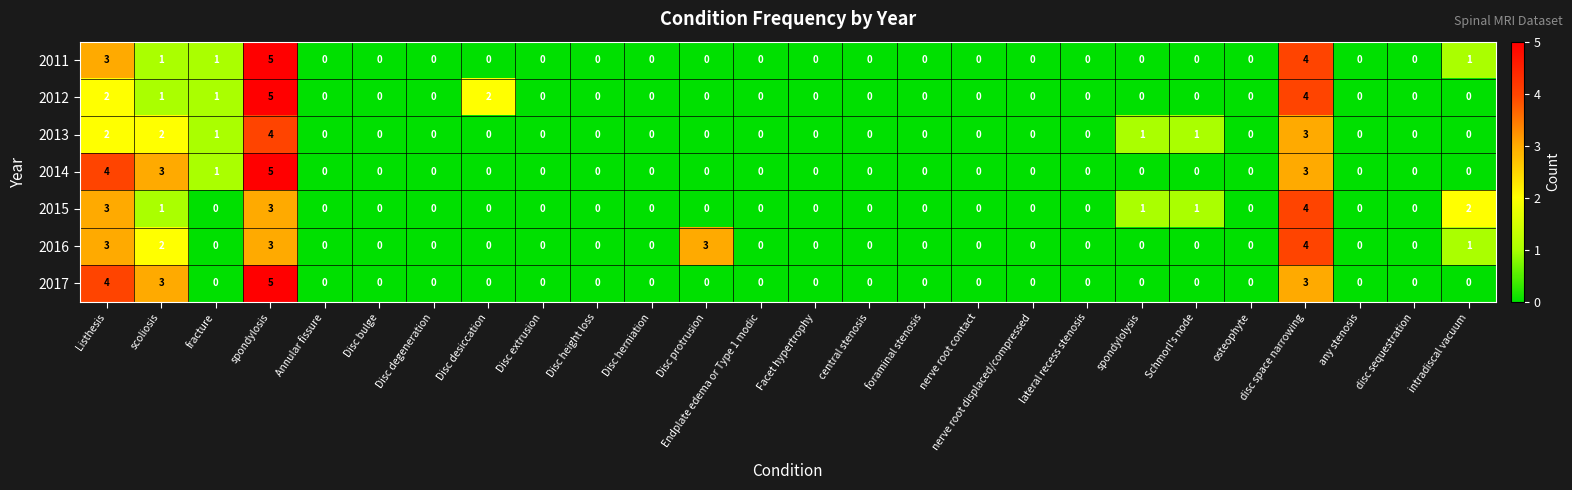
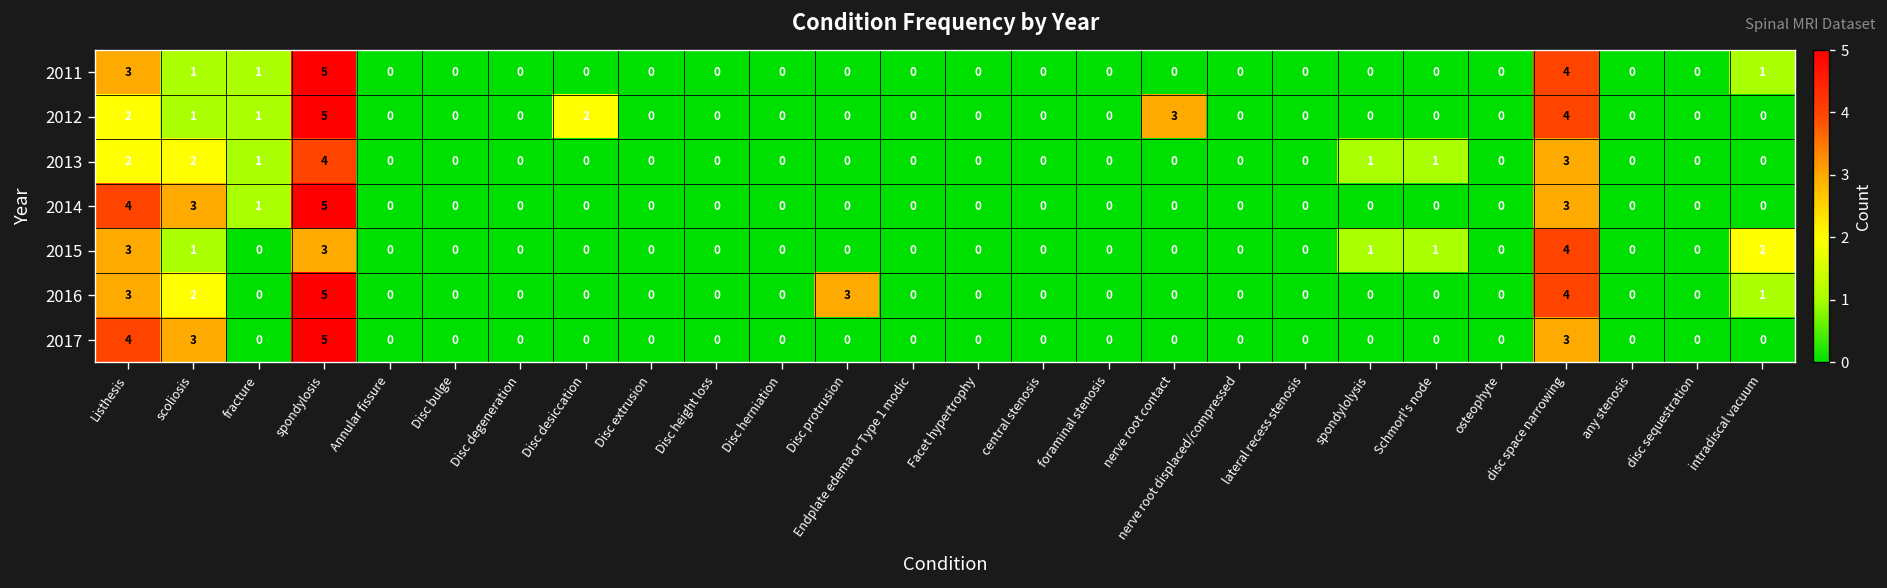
  {
    "2011": {
      "Listhesis": 3,
      "scoliosis": 1,
      "fracture": 1,
      "spondylosis": 5,
      "Annular fissure": 0,
      "Disc bulge": 0,
      "Disc degeneration": 0,
      "Disc desiccation": 0,
      "Disc extrusion": 0,
      "Disc height loss": 0,
      "Disc herniation": 0,
      "Disc protrusion": 0,
      "Endplate edema or Type 1 modic": 0,
      "Facet hypertrophy": 0,
      "central stenosis": 0,
      "foraminal stenosis": 0,
      "nerve root contact": 0,
      "nerve root displaced/compressed": 0,
      "lateral recess stenosis": 0,
      "spondylolysis": 0,
      "Schmorl's node": 0,
      "osteophyte": 0,
      "disc space narrowing": 4,
      "any stenosis": 0,
      "disc sequestration": 0,
      "intradiscal vacuum": 1
    },
    "2012": {
      "Listhesis": 2,
      "scoliosis": 1,
      "fracture": 1,
      "spondylosis": 5,
      "Annular fissure": 0,
      "Disc bulge": 0,
      "Disc degeneration": 0,
      "Disc desiccation": 2,
      "Disc extrusion": 0,
      "Disc height loss": 0,
      "Disc herniation": 0,
      "Disc protrusion": 0,
      "Endplate edema or Type 1 modic": 0,
      "Facet hypertrophy": 0,
      "central stenosis": 0,
      "foraminal stenosis": 0,
-     "nerve root contact": 0,
+     "nerve root contact": 3,
      "nerve root displaced/compressed": 0,
      "lateral recess stenosis": 0,
      "spondylolysis": 0,
      "Schmorl's node": 0,
      "osteophyte": 0,
      "disc space narrowing": 4,
      "any stenosis": 0,
      "disc sequestration": 0,
      "intradiscal vacuum": 0
    },
    "2013": {
      "Listhesis": 2,
      "scoliosis": 2,
      "fracture": 1,
      "spondylosis": 4,
      "Annular fissure": 0,
      "Disc bulge": 0,
      "Disc degeneration": 0,
      "Disc desiccation": 0,
      "Disc extrusion": 0,
      "Disc height loss": 0,
      "Disc herniation": 0,
      "Disc protrusion": 0,
      "Endplate edema or Type 1 modic": 0,
      "Facet hypertrophy": 0,
      "central stenosis": 0,
      "foraminal stenosis": 0,
      "nerve root contact": 0,
      "nerve root displaced/compressed": 0,
      "lateral recess stenosis": 0,
      "spondylolysis": 1,
      "Schmorl's node": 1,
      "osteophyte": 0,
      "disc space narrowing": 3,
      "any stenosis": 0,
      "disc sequestration": 0,
      "intradiscal vacuum": 0
    },
    "2014": {
      "Listhesis": 4,
      "scoliosis": 3,
      "fracture": 1,
      "spondylosis": 5,
      "Annular fissure": 0,
      "Disc bulge": 0,
      "Disc degeneration": 0,
      "Disc desiccation": 0,
      "Disc extrusion": 0,
      "Disc height loss": 0,
      "Disc herniation": 0,
      "Disc protrusion": 0,
      "Endplate edema or Type 1 modic": 0,
      "Facet hypertrophy": 0,
      "central stenosis": 0,
      "foraminal stenosis": 0,
      "nerve root contact": 0,
      "nerve root displaced/compressed": 0,
      "lateral recess stenosis": 0,
      "spondylolysis": 0,
      "Schmorl's node": 0,
      "osteophyte": 0,
      "disc space narrowing": 3,
      "any stenosis": 0,
      "disc sequestration": 0,
      "intradiscal vacuum": 0
    },
    "2015": {
      "Listhesis": 3,
      "scoliosis": 1,
      "fracture": 0,
      "spondylosis": 3,
      "Annular fissure": 0,
      "Disc bulge": 0,
      "Disc degeneration": 0,
      "Disc desiccation": 0,
      "Disc extrusion": 0,
      "Disc height loss": 0,
      "Disc herniation": 0,
      "Disc protrusion": 0,
      "Endplate edema or Type 1 modic": 0,
      "Facet hypertrophy": 0,
      "central stenosis": 0,
      "foraminal stenosis": 0,
      "nerve root contact": 0,
      "nerve root displaced/compressed": 0,
      "lateral recess stenosis": 0,
      "spondylolysis": 1,
      "Schmorl's node": 1,
      "osteophyte": 0,
      "disc space narrowing": 4,
      "any stenosis": 0,
      "disc sequestration": 0,
      "intradiscal vacuum": 2
    },
    "2016": {
      "Listhesis": 3,
      "scoliosis": 2,
      "fracture": 0,
-     "spondylosis": 3,
+     "spondylosis": 5,
      "Annular fissure": 0,
      "Disc bulge": 0,
      "Disc degeneration": 0,
      "Disc desiccation": 0,
      "Disc extrusion": 0,
      "Disc height loss": 0,
      "Disc herniation": 0,
      "Disc protrusion": 3,
      "Endplate edema or Type 1 modic": 0,
      "Facet hypertrophy": 0,
      "central stenosis": 0,
      "foraminal stenosis": 0,
      "nerve root contact": 0,
      "nerve root displaced/compressed": 0,
      "lateral recess stenosis": 0,
      "spondylolysis": 0,
      "Schmorl's node": 0,
      "osteophyte": 0,
      "disc space narrowing": 4,
      "any stenosis": 0,
      "disc sequestration": 0,
      "intradiscal vacuum": 1
    },
    "2017": {
      "Listhesis": 4,
      "scoliosis": 3,
      "fracture": 0,
      "spondylosis": 5,
      "Annular fissure": 0,
      "Disc bulge": 0,
      "Disc degeneration": 0,
      "Disc desiccation": 0,
      "Disc extrusion": 0,
      "Disc height loss": 0,
      "Disc herniation": 0,
      "Disc protrusion": 0,
      "Endplate edema or Type 1 modic": 0,
      "Facet hypertrophy": 0,
      "central stenosis": 0,
      "foraminal stenosis": 0,
      "nerve root contact": 0,
      "nerve root displaced/compressed": 0,
      "lateral recess stenosis": 0,
      "spondylolysis": 0,
      "Schmorl's node": 0,
      "osteophyte": 0,
      "disc space narrowing": 3,
      "any stenosis": 0,
      "disc sequestration": 0,
      "intradiscal vacuum": 0
    }
  }
